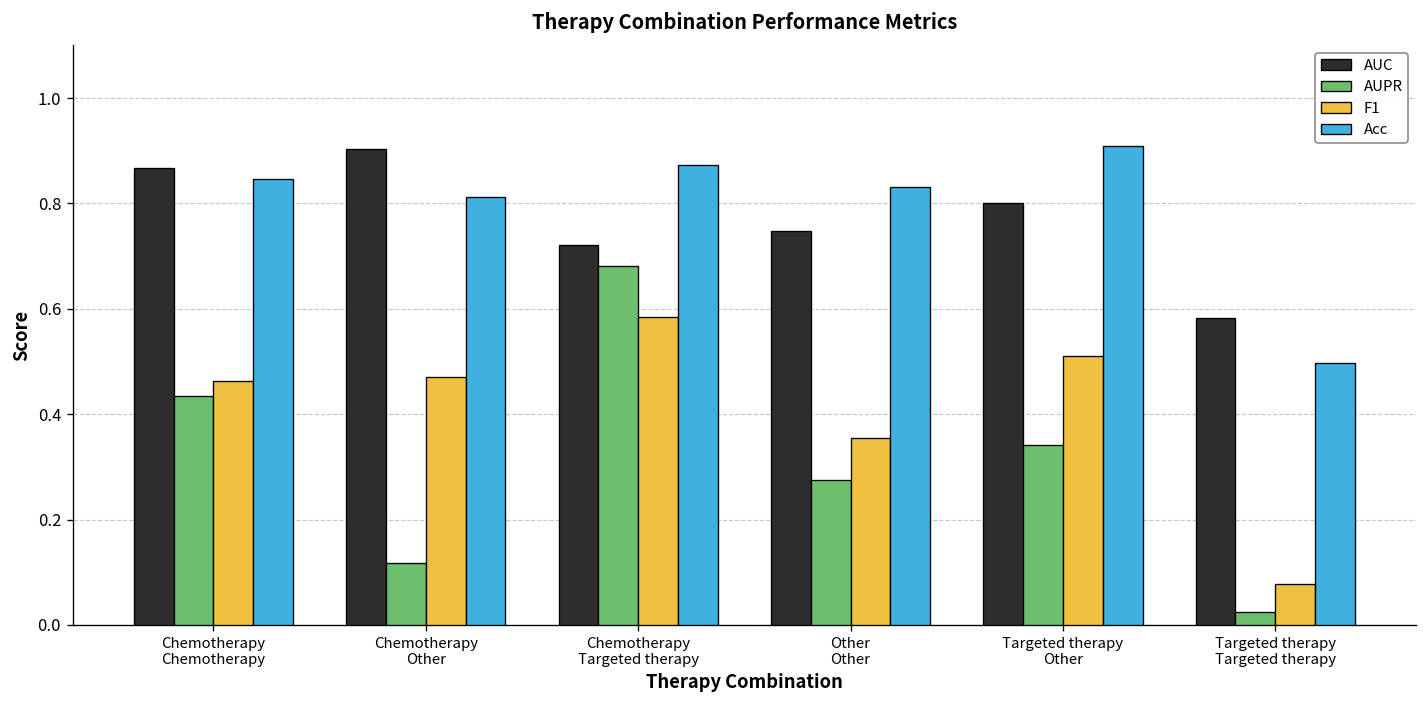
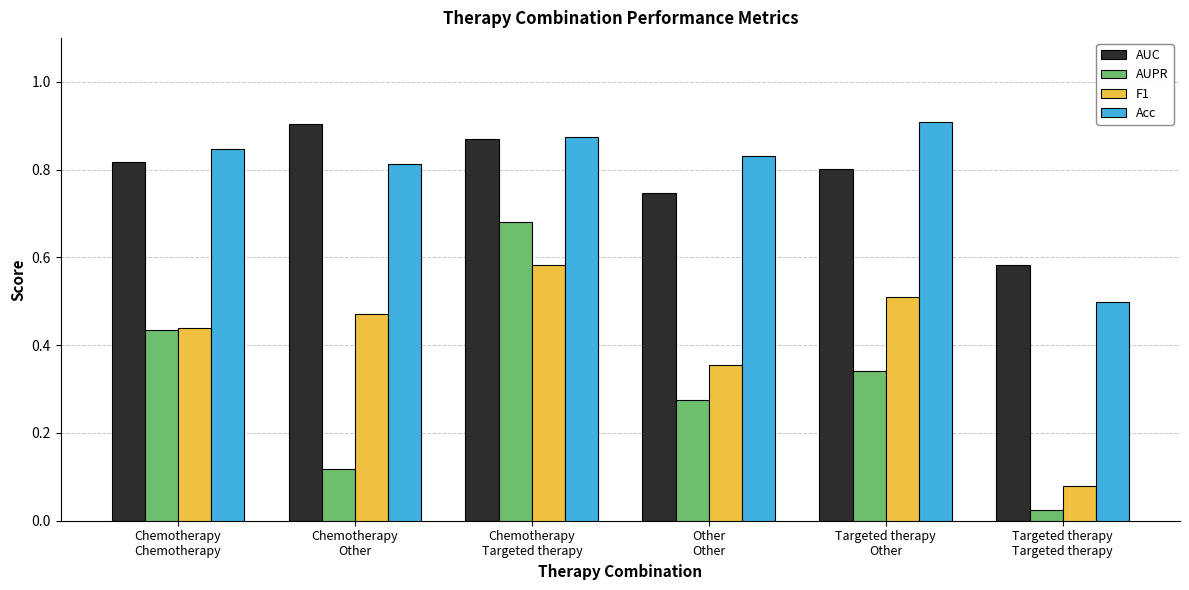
  {
    "AUC": {
-     "Chemotherapy Chemotherapy": 0.87,
+     "Chemotherapy Chemotherapy": 0.82,
      "Chemotherapy Other": 0.90,
-     "Chemotherapy Targeted therapy": 0.72,
+     "Chemotherapy Targeted therapy": 0.87,
      "Other Other": 0.75,
      "Targeted therapy Other": 0.80,
      "Targeted therapy Targeted therapy": 0.58
    },
    "AUPR": {
      "Chemotherapy Chemotherapy": 0.43,
      "Chemotherapy Other": 0.12,
      "Chemotherapy Targeted therapy": 0.68,
      "Other Other": 0.28,
      "Targeted therapy Other": 0.34,
      "Targeted therapy Targeted therapy": 0.02
    },
    "F1": {
-     "Chemotherapy Chemotherapy": 0.46,
+     "Chemotherapy Chemotherapy": 0.44,
      "Chemotherapy Other": 0.47,
      "Chemotherapy Targeted therapy": 0.58,
      "Other Other": 0.36,
      "Targeted therapy Other": 0.51,
      "Targeted therapy Targeted therapy": 0.08
    },
    "Acc": {
      "Chemotherapy Chemotherapy": 0.85,
      "Chemotherapy Other": 0.81,
      "Chemotherapy Targeted therapy": 0.87,
      "Other Other": 0.83,
      "Targeted therapy Other": 0.91,
      "Targeted therapy Targeted therapy": 0.50
    }
  }
